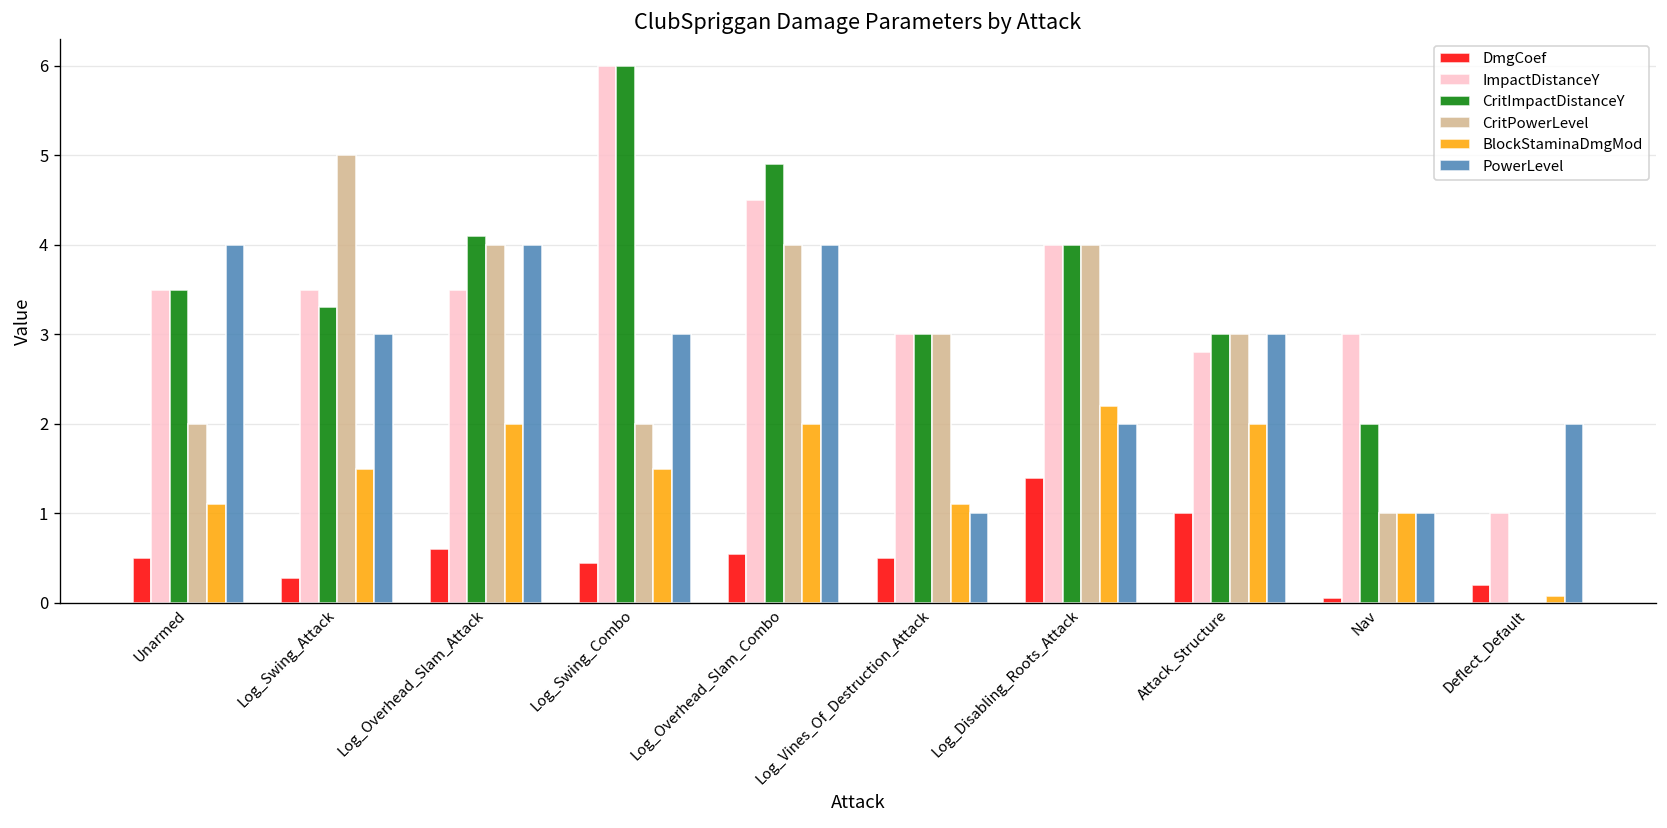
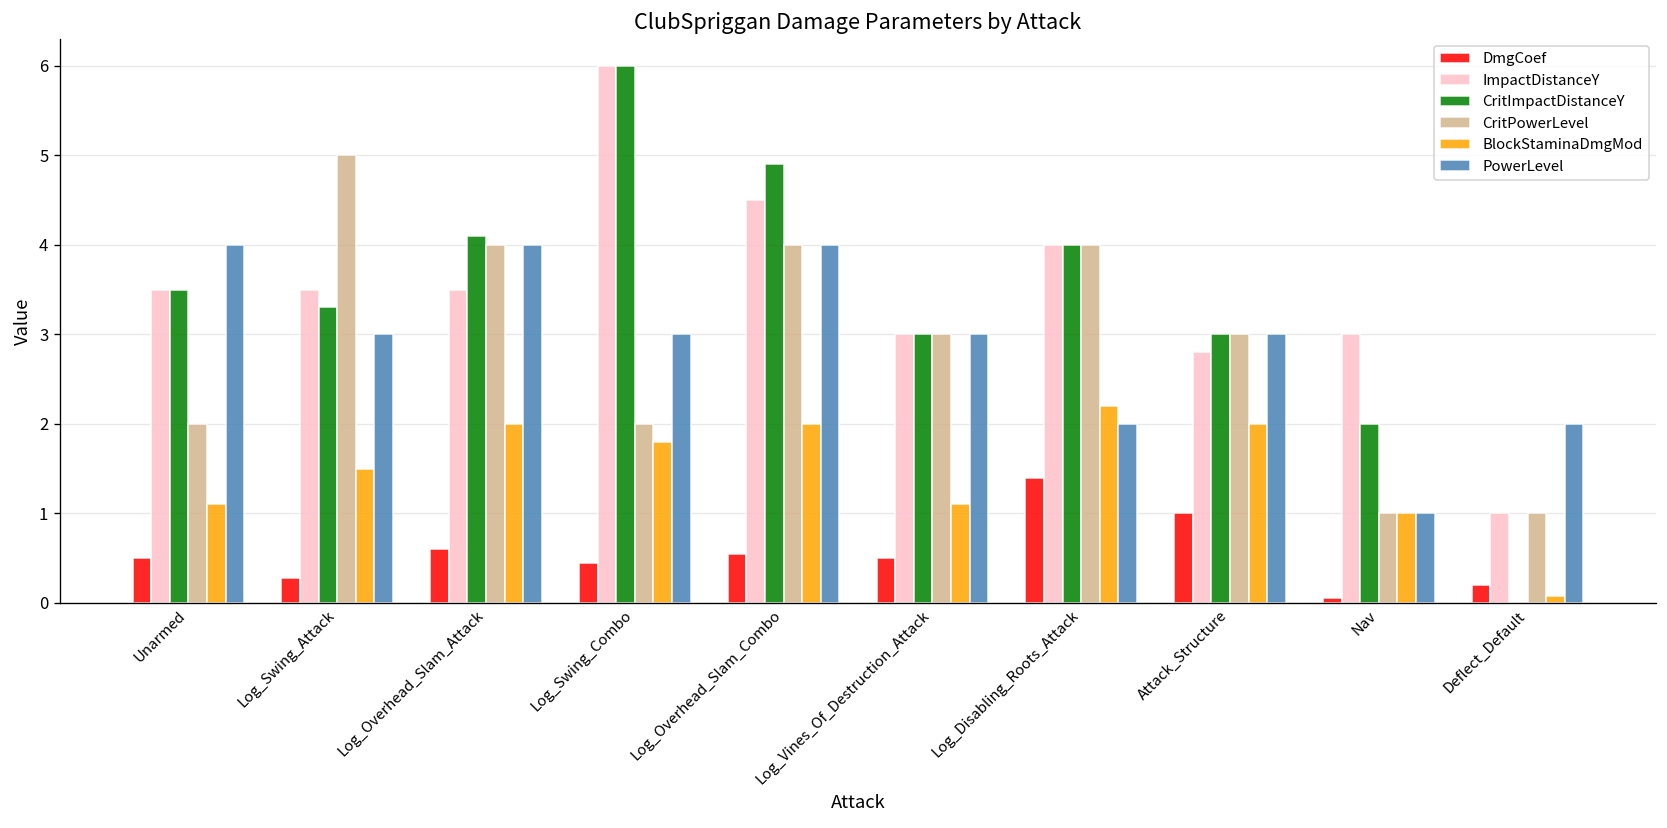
  {
    "DmgCoef": {
      "Unarmed": 0.5,
      "Log_Swing_Attack": 0.3,
      "Log_Overhead_Slam_Attack": 0.6,
      "Log_Swing_Combo": 0.5,
      "Log_Overhead_Slam_Combo": 0.6,
      "Log_Vines_Of_Destruction_Attack": 0.5,
      "Log_Disabling_Roots_Attack": 1.4,
      "Attack_Structure": 1.0,
      "Nav": 0.1,
      "Deflect_Default": 0.2
    },
    "ImpactDistanceY": {
      "Unarmed": 3.5,
      "Log_Swing_Attack": 3.5,
      "Log_Overhead_Slam_Attack": 3.5,
      "Log_Swing_Combo": 6.0,
      "Log_Overhead_Slam_Combo": 4.5,
      "Log_Vines_Of_Destruction_Attack": 3.0,
      "Log_Disabling_Roots_Attack": 4.0,
      "Attack_Structure": 2.8,
      "Nav": 3.0,
      "Deflect_Default": 1.0
    },
    "CritImpactDistanceY": {
      "Unarmed": 3.5,
      "Log_Swing_Attack": 3.3,
      "Log_Overhead_Slam_Attack": 4.1,
      "Log_Swing_Combo": 6.0,
      "Log_Overhead_Slam_Combo": 4.9,
      "Log_Vines_Of_Destruction_Attack": 3.0,
      "Log_Disabling_Roots_Attack": 4.0,
      "Attack_Structure": 3.0,
      "Nav": 2.0,
      "Deflect_Default": 0.0
    },
    "CritPowerLevel": {
      "Unarmed": 2,
      "Log_Swing_Attack": 5,
      "Log_Overhead_Slam_Attack": 4,
      "Log_Swing_Combo": 2,
      "Log_Overhead_Slam_Combo": 4,
      "Log_Vines_Of_Destruction_Attack": 3,
      "Log_Disabling_Roots_Attack": 4,
      "Attack_Structure": 3,
      "Nav": 1,
-     "Deflect_Default": 0
+     "Deflect_Default": 1
    },
    "BlockStaminaDmgMod": {
      "Unarmed": 1.1,
      "Log_Swing_Attack": 1.5,
      "Log_Overhead_Slam_Attack": 2.0,
-     "Log_Swing_Combo": 1.5,
+     "Log_Swing_Combo": 1.8,
      "Log_Overhead_Slam_Combo": 2.0,
      "Log_Vines_Of_Destruction_Attack": 1.1,
      "Log_Disabling_Roots_Attack": 2.2,
      "Attack_Structure": 2.0,
      "Nav": 1.0,
      "Deflect_Default": 0.1
    },
    "PowerLevel": {
      "Unarmed": 4,
      "Log_Swing_Attack": 3,
      "Log_Overhead_Slam_Attack": 4,
      "Log_Swing_Combo": 3,
      "Log_Overhead_Slam_Combo": 4,
-     "Log_Vines_Of_Destruction_Attack": 1,
+     "Log_Vines_Of_Destruction_Attack": 3,
      "Log_Disabling_Roots_Attack": 2,
      "Attack_Structure": 3,
      "Nav": 1,
      "Deflect_Default": 2
    }
  }
